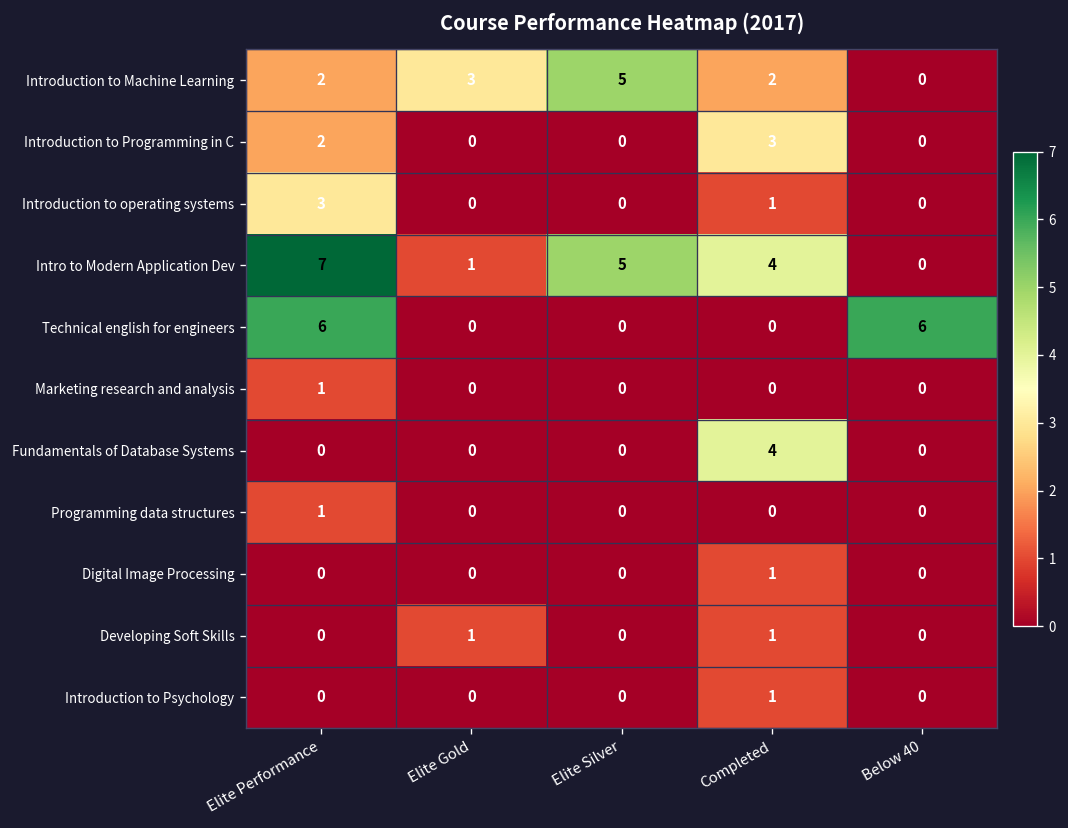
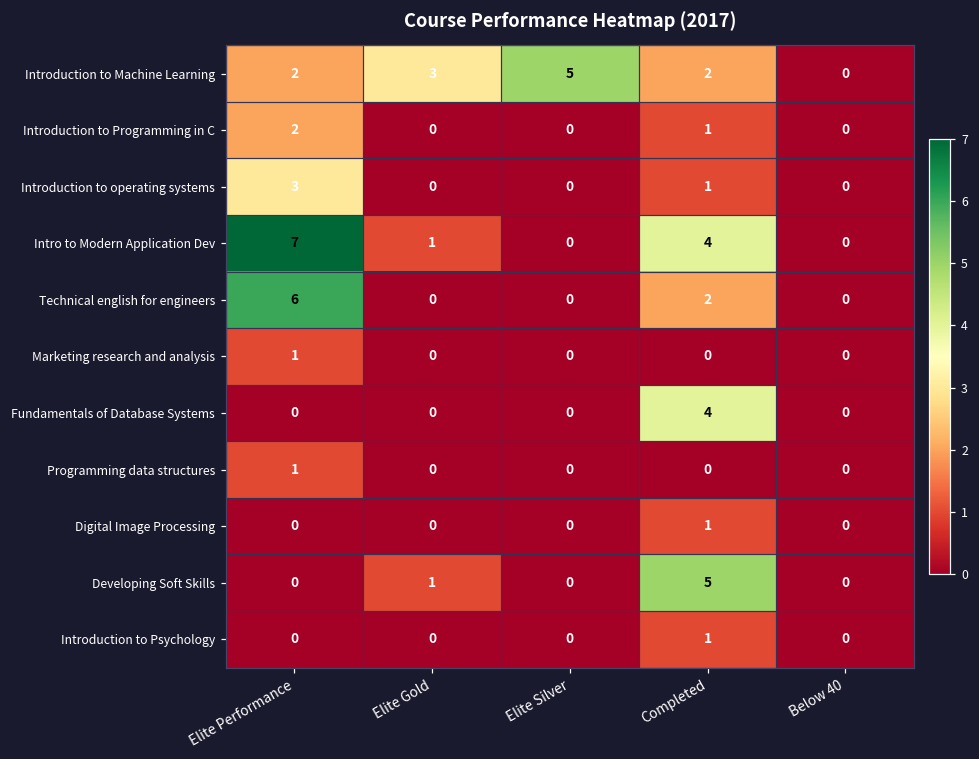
  {
    "Introduction to Machine Learning": {
      "Elite Performance": 2,
      "Elite Gold": 3,
      "Elite Silver": 5,
      "Completed": 2,
      "Below 40": 0
    },
    "Introduction to Programming in C": {
      "Elite Performance": 2,
      "Elite Gold": 0,
      "Elite Silver": 0,
-     "Completed": 3,
+     "Completed": 1,
      "Below 40": 0
    },
    "Introduction to operating systems": {
      "Elite Performance": 3,
      "Elite Gold": 0,
      "Elite Silver": 0,
      "Completed": 1,
      "Below 40": 0
    },
    "Intro to Modern Application Dev": {
      "Elite Performance": 7,
      "Elite Gold": 1,
-     "Elite Silver": 5,
+     "Elite Silver": 0,
      "Completed": 4,
      "Below 40": 0
    },
    "Technical english for engineers": {
      "Elite Performance": 6,
      "Elite Gold": 0,
      "Elite Silver": 0,
-     "Completed": 0,
-     "Below 40": 6
+     "Completed": 2,
+     "Below 40": 0
    },
    "Marketing research and analysis": {
      "Elite Performance": 1,
      "Elite Gold": 0,
      "Elite Silver": 0,
      "Completed": 0,
      "Below 40": 0
    },
    "Fundamentals of Database Systems": {
      "Elite Performance": 0,
      "Elite Gold": 0,
      "Elite Silver": 0,
      "Completed": 4,
      "Below 40": 0
    },
    "Programming data structures": {
      "Elite Performance": 1,
      "Elite Gold": 0,
      "Elite Silver": 0,
      "Completed": 0,
      "Below 40": 0
    },
    "Digital Image Processing": {
      "Elite Performance": 0,
      "Elite Gold": 0,
      "Elite Silver": 0,
      "Completed": 1,
      "Below 40": 0
    },
    "Developing Soft Skills": {
      "Elite Performance": 0,
      "Elite Gold": 1,
      "Elite Silver": 0,
-     "Completed": 1,
+     "Completed": 5,
      "Below 40": 0
    },
    "Introduction to Psychology": {
      "Elite Performance": 0,
      "Elite Gold": 0,
      "Elite Silver": 0,
      "Completed": 1,
      "Below 40": 0
    }
  }
